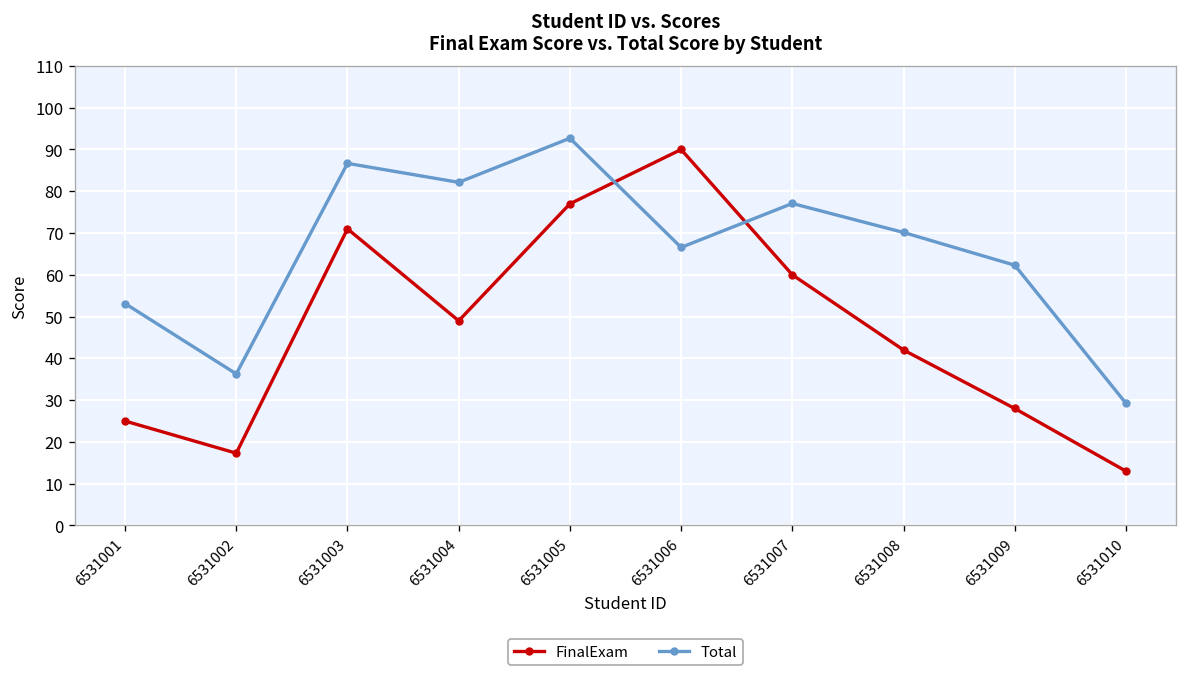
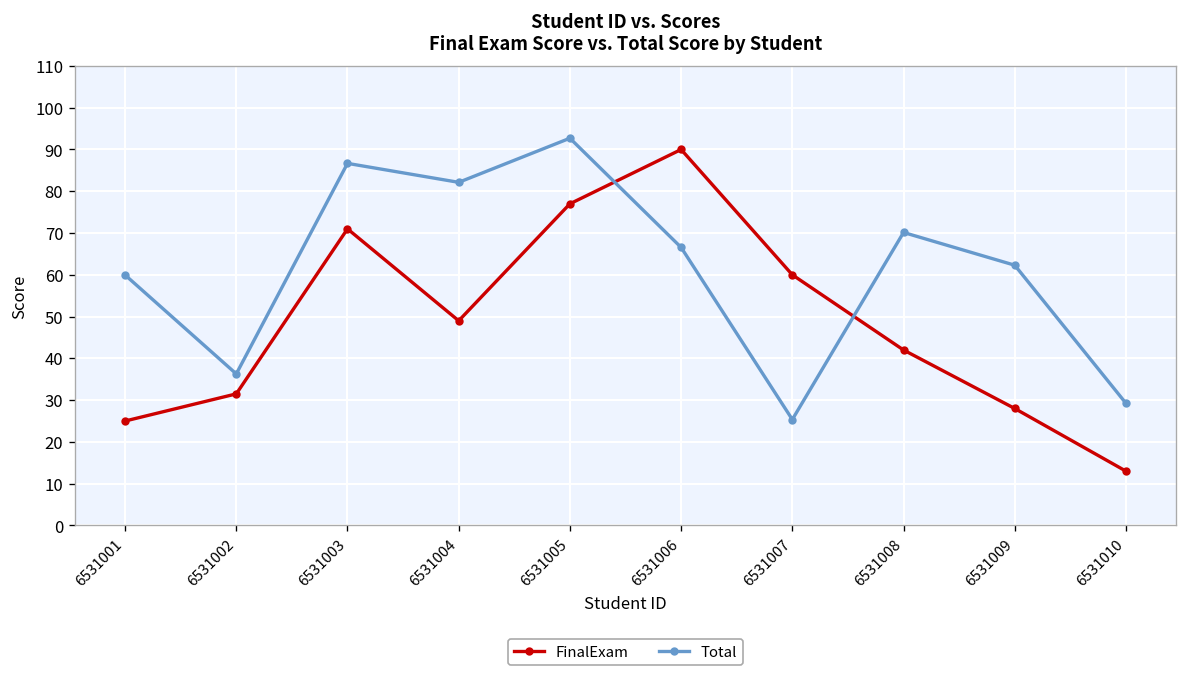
  {
    "FinalExam": {
      "6531001": 25,
-     "6531002": 17,
+     "6531002": 32,
      "6531003": 71,
      "6531004": 49,
      "6531005": 77,
      "6531006": 90,
      "6531007": 60,
      "6531008": 42,
      "6531009": 28,
      "6531010": 13
    },
    "Total": {
-     "6531001": 53,
+     "6531001": 60,
      "6531002": 36,
      "6531003": 87,
      "6531004": 82,
      "6531005": 93,
      "6531006": 67,
-     "6531007": 77,
+     "6531007": 25,
      "6531008": 70,
      "6531009": 62,
      "6531010": 29
    }
  }
